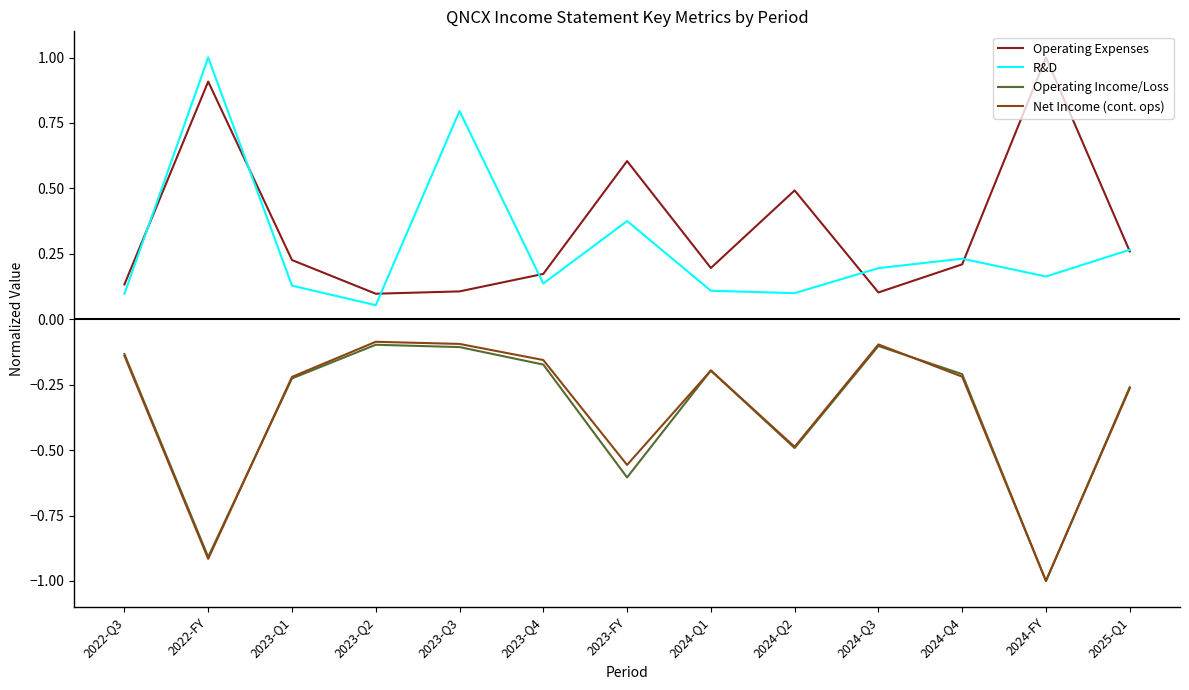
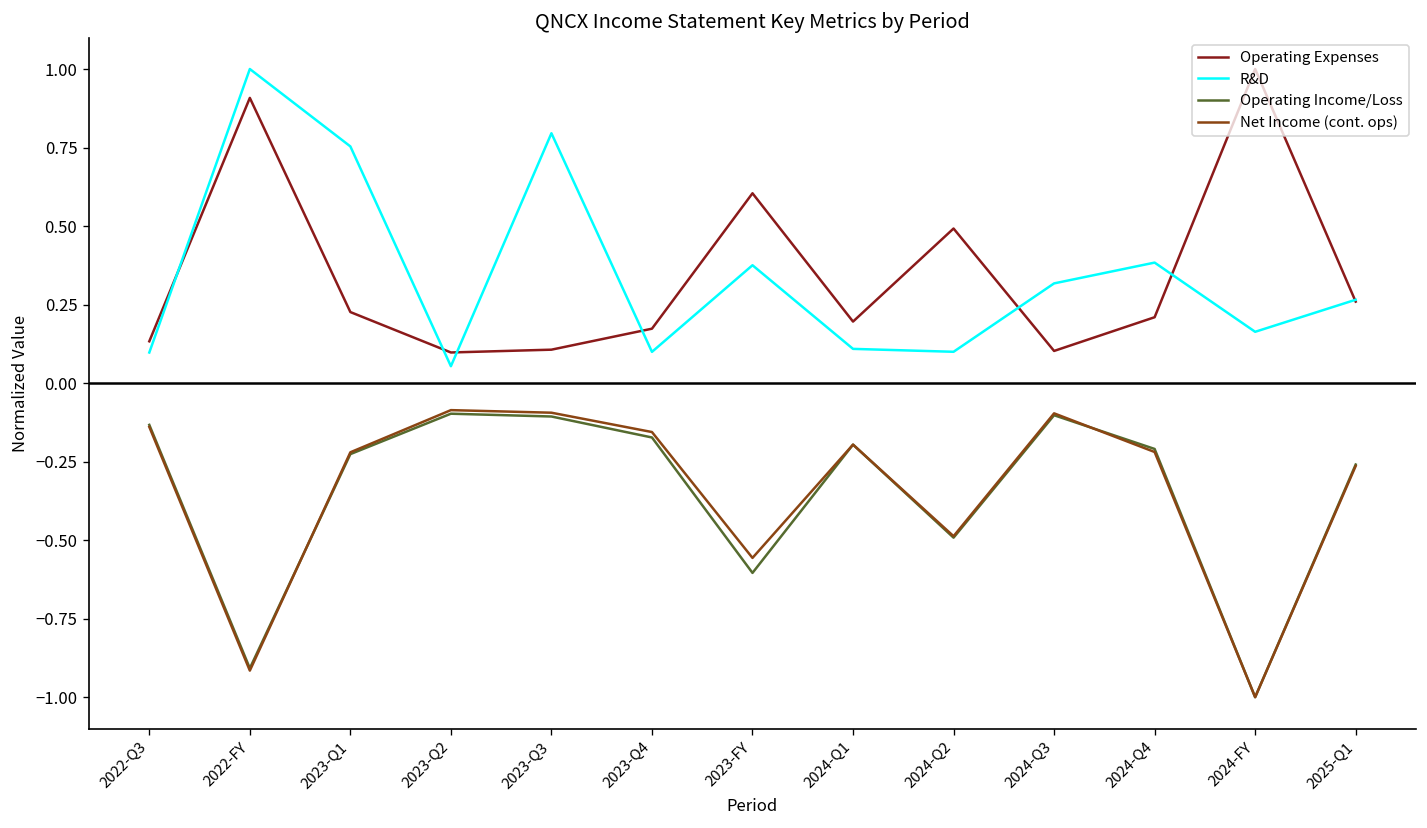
  {
    "R&D": {
      "2022-Q3": 0.10,
      "2022-FY": 1.00,
-     "2023-Q1": 0.13,
+     "2023-Q1": 0.75,
      "2023-Q2": 0.05,
      "2023-Q3": 0.80,
-     "2023-Q4": 0.14,
+     "2023-Q4": 0.10,
      "2023-FY": 0.38,
      "2024-Q1": 0.11,
      "2024-Q2": 0.10,
-     "2024-Q3": 0.20,
-     "2024-Q4": 0.23,
+     "2024-Q3": 0.32,
+     "2024-Q4": 0.38,
      "2024-FY": 0.16
    },
    "Operating Income/Loss": {
      "2023-Q2": -0.10,
      "2023-Q3": -0.11,
      "2023-Q4": -0.17,
      "2023-FY": -0.60,
      "2024-Q4": -0.21
    }
  }
